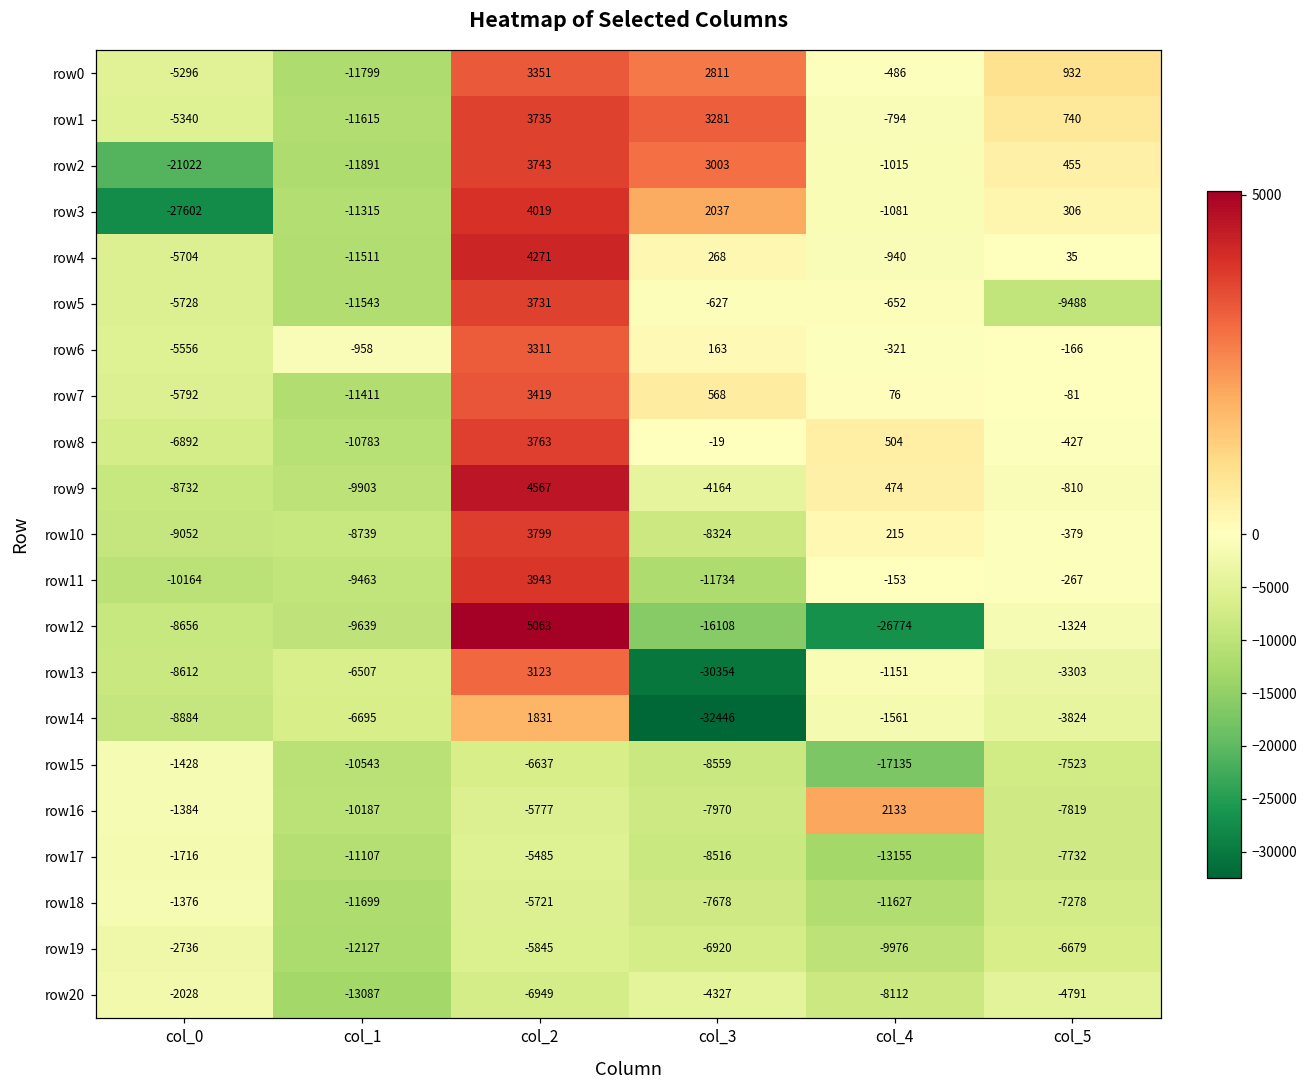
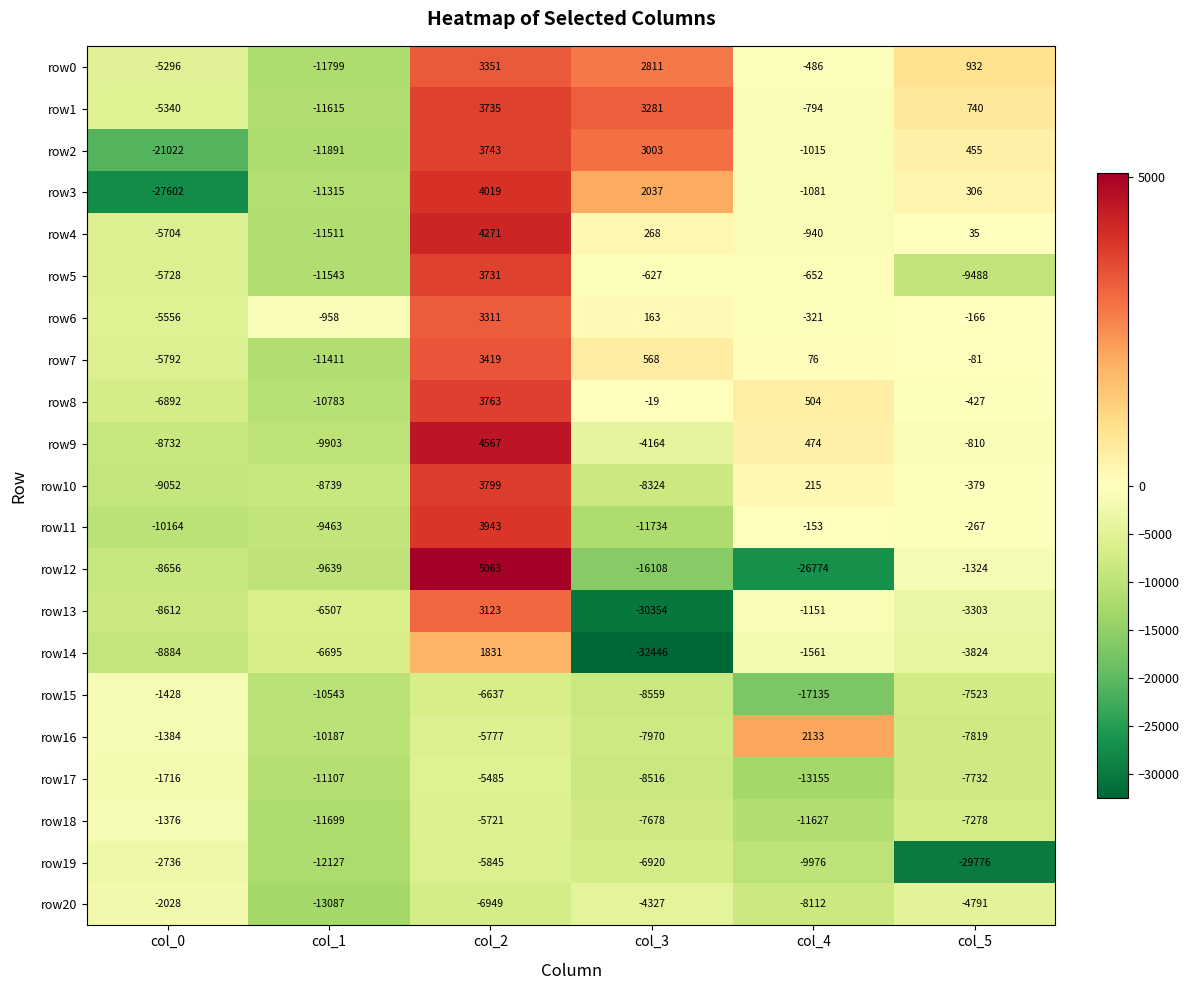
  {
    "row0": {
      "col_0": -5296,
      "col_1": -11799,
      "col_2": 3351,
      "col_3": 2811,
      "col_4": -486,
      "col_5": 932
    },
    "row1": {
      "col_0": -5340,
      "col_1": -11615,
      "col_2": 3735,
      "col_3": 3281,
      "col_4": -794,
      "col_5": 740
    },
    "row2": {
      "col_0": -21022,
      "col_1": -11891,
      "col_2": 3743,
      "col_3": 3003,
      "col_4": -1015,
      "col_5": 455
    },
    "row3": {
      "col_0": -27602,
      "col_1": -11315,
      "col_2": 4019,
      "col_3": 2037,
      "col_4": -1081,
      "col_5": 306
    },
    "row4": {
      "col_0": -5704,
      "col_1": -11511,
      "col_2": 4271,
      "col_3": 268,
      "col_4": -940,
      "col_5": 35
    },
    "row5": {
      "col_0": -5728,
      "col_1": -11543,
      "col_2": 3731,
      "col_3": -627,
      "col_4": -652,
      "col_5": -9488
    },
    "row6": {
      "col_0": -5556,
      "col_1": -958,
      "col_2": 3311,
      "col_3": 163,
      "col_4": -321,
      "col_5": -166
    },
    "row7": {
      "col_0": -5792,
      "col_1": -11411,
      "col_2": 3419,
      "col_3": 568,
      "col_4": 76,
      "col_5": -81
    },
    "row8": {
      "col_0": -6892,
      "col_1": -10783,
      "col_2": 3763,
      "col_3": -19,
      "col_4": 504,
      "col_5": -427
    },
    "row9": {
      "col_0": -8732,
      "col_1": -9903,
      "col_2": 4567,
      "col_3": -4164,
      "col_4": 474,
      "col_5": -810
    },
    "row10": {
      "col_0": -9052,
      "col_1": -8739,
      "col_2": 3799,
      "col_3": -8324,
      "col_4": 215,
      "col_5": -379
    },
    "row11": {
      "col_0": -10164,
      "col_1": -9463,
      "col_2": 3943,
      "col_3": -11734,
      "col_4": -153,
      "col_5": -267
    },
    "row12": {
      "col_0": -8656,
      "col_1": -9639,
      "col_2": 5063,
      "col_3": -16108,
      "col_4": -26774,
      "col_5": -1324
    },
    "row13": {
      "col_0": -8612,
      "col_1": -6507,
      "col_2": 3123,
      "col_3": -30354,
      "col_4": -1151,
      "col_5": -3303
    },
    "row14": {
      "col_0": -8884,
      "col_1": -6695,
      "col_2": 1831,
      "col_3": -32446,
      "col_4": -1561,
      "col_5": -3824
    },
    "row15": {
      "col_0": -1428,
      "col_1": -10543,
      "col_2": -6637,
      "col_3": -8559,
      "col_4": -17135,
      "col_5": -7523
    },
    "row16": {
      "col_0": -1384,
      "col_1": -10187,
      "col_2": -5777,
      "col_3": -7970,
      "col_4": 2133,
      "col_5": -7819
    },
    "row17": {
      "col_0": -1716,
      "col_1": -11107,
      "col_2": -5485,
      "col_3": -8516,
      "col_4": -13155,
      "col_5": -7732
    },
    "row18": {
      "col_0": -1376,
      "col_1": -11699,
      "col_2": -5721,
      "col_3": -7678,
      "col_4": -11627,
      "col_5": -7278
    },
    "row19": {
      "col_0": -2736,
      "col_1": -12127,
      "col_2": -5845,
      "col_3": -6920,
      "col_4": -9976,
-     "col_5": -6679
+     "col_5": -29776
    },
    "row20": {
      "col_0": -2028,
      "col_1": -13087,
      "col_2": -6949,
      "col_3": -4327,
      "col_4": -8112,
      "col_5": -4791
    }
  }
